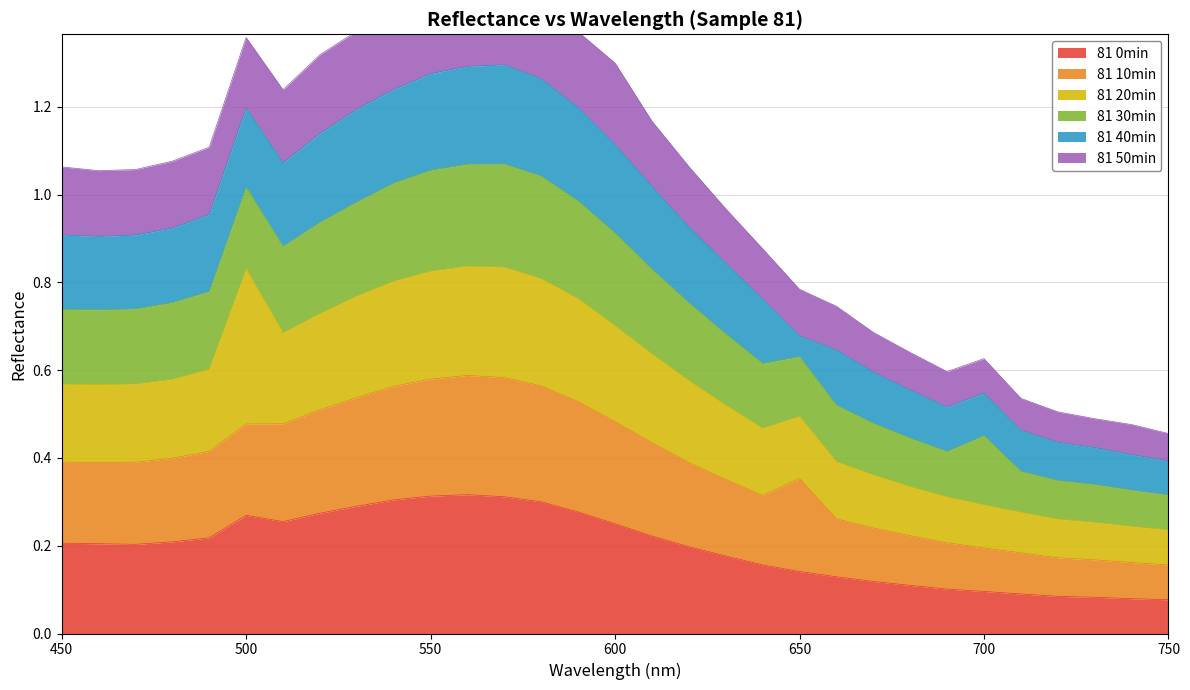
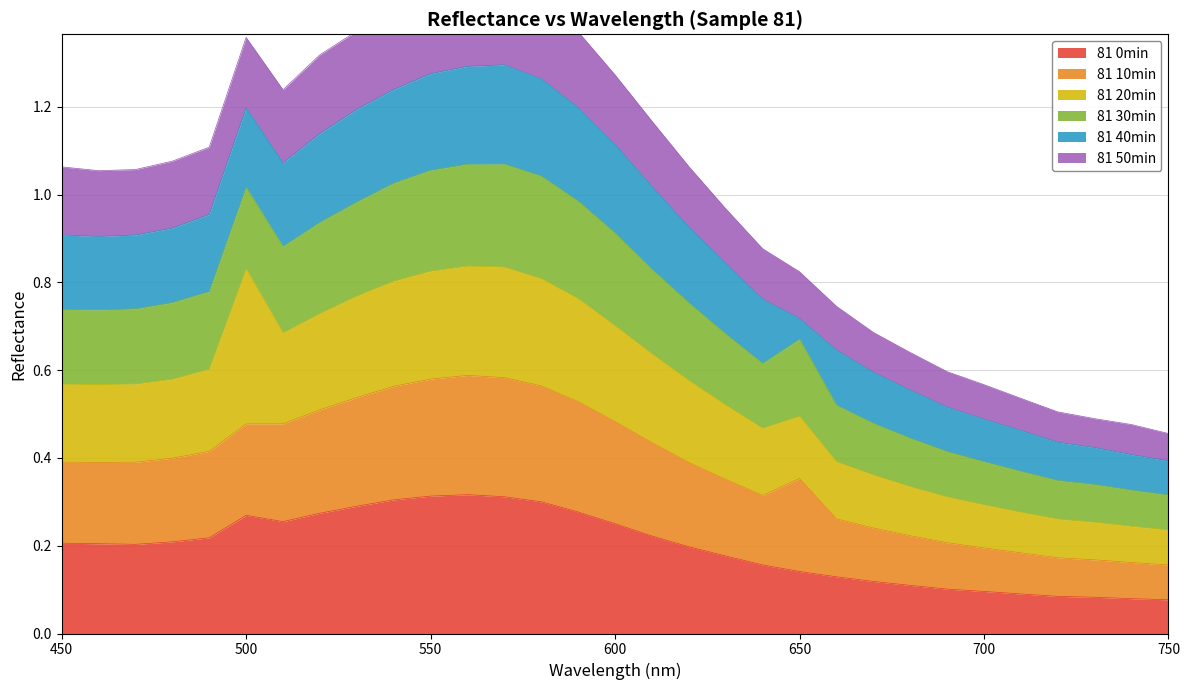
  {
    "81 0min": {
      "450": 0.21,
      "500": 0.27,
      "550": 0.31,
      "600": 0.25,
      "650": 0.14,
      "700": 0.10,
      "750": 0.08
    },
    "81 10min": {
      "450": 0.18,
      "500": 0.21,
      "550": 0.27,
      "600": 0.23,
      "650": 0.21,
      "700": 0.10,
      "750": 0.08
    },
    "81 20min": {
      "450": 0.18,
      "500": 0.35,
      "550": 0.25,
      "600": 0.22,
      "650": 0.14,
      "700": 0.10,
      "750": 0.08
    },
    "81 30min": {
      "450": 0.17,
      "500": 0.19,
      "550": 0.23,
      "600": 0.21,
-     "650": 0.14,
-     "700": 0.16,
+     "650": 0.18,
+     "700": 0.10,
      "750": 0.08
    },
    "81 40min": {
      "450": 0.17,
      "500": 0.18,
      "550": 0.22,
      "600": 0.20,
      "650": 0.05,
      "700": 0.10,
      "750": 0.08
    },
    "81 50min": {
      "450": 0.16,
      "500": 0.16,
-     "600": 0.19,
+     "600": 0.16,
      "650": 0.11,
      "700": 0.08,
      "750": 0.06
    }
  }
